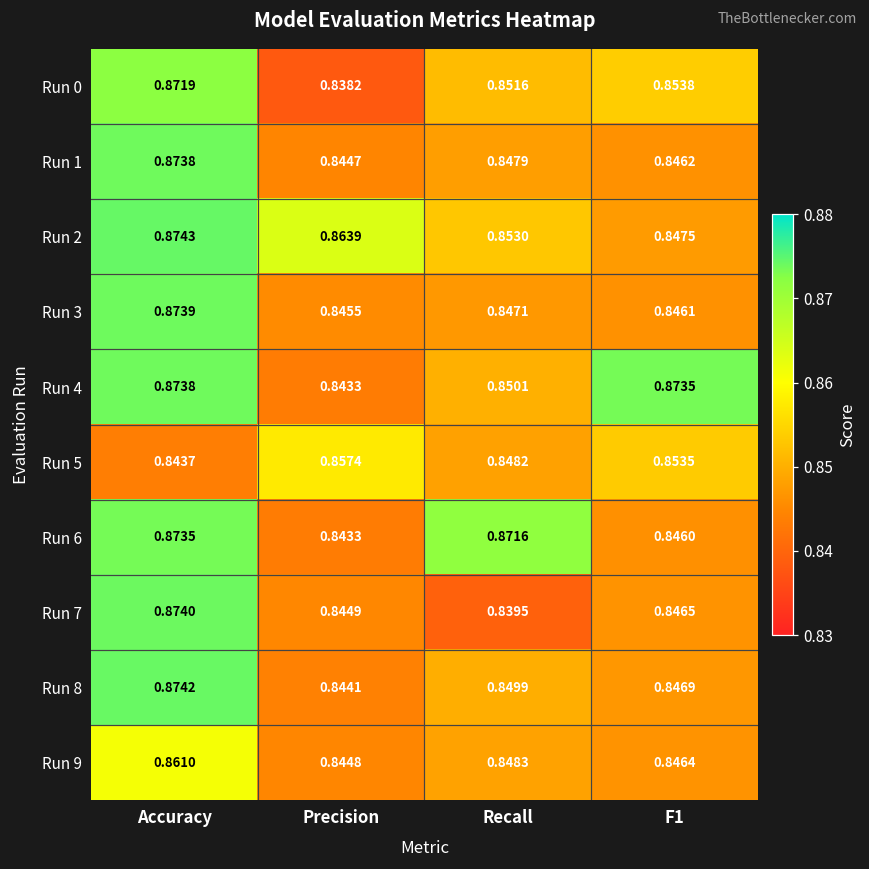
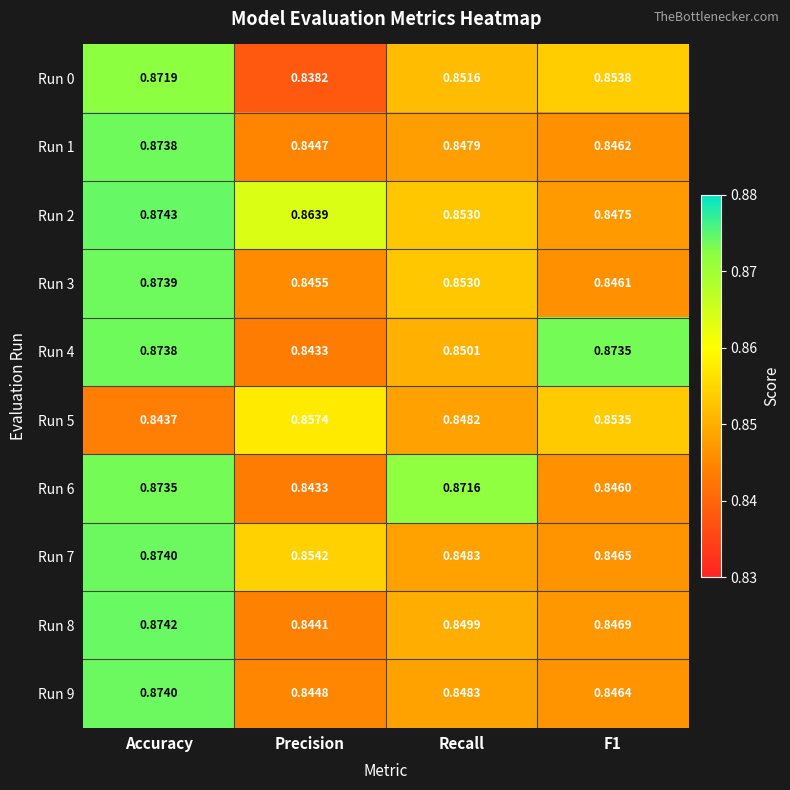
  {
    "Run 0": {
      "Accuracy": 0.8719,
      "Precision": 0.8382,
      "Recall": 0.8516,
      "F1": 0.8538
    },
    "Run 1": {
      "Accuracy": 0.8738,
      "Precision": 0.8447,
      "Recall": 0.8479,
      "F1": 0.8462
    },
    "Run 2": {
      "Accuracy": 0.8743,
      "Precision": 0.8639,
      "Recall": 0.8530,
      "F1": 0.8475
    },
    "Run 3": {
      "Accuracy": 0.8739,
      "Precision": 0.8455,
-     "Recall": 0.8471,
+     "Recall": 0.8530,
      "F1": 0.8461
    },
    "Run 4": {
      "Accuracy": 0.8738,
      "Precision": 0.8433,
      "Recall": 0.8501,
      "F1": 0.8735
    },
    "Run 5": {
      "Accuracy": 0.8437,
      "Precision": 0.8574,
      "Recall": 0.8482,
      "F1": 0.8535
    },
    "Run 6": {
      "Accuracy": 0.8735,
      "Precision": 0.8433,
      "Recall": 0.8716,
      "F1": 0.8460
    },
    "Run 7": {
      "Accuracy": 0.8740,
-     "Precision": 0.8449,
-     "Recall": 0.8395,
+     "Precision": 0.8542,
+     "Recall": 0.8483,
      "F1": 0.8465
    },
    "Run 8": {
      "Accuracy": 0.8742,
      "Precision": 0.8441,
      "Recall": 0.8499,
      "F1": 0.8469
    },
    "Run 9": {
-     "Accuracy": 0.8610,
+     "Accuracy": 0.8740,
      "Precision": 0.8448,
      "Recall": 0.8483,
      "F1": 0.8464
    }
  }
